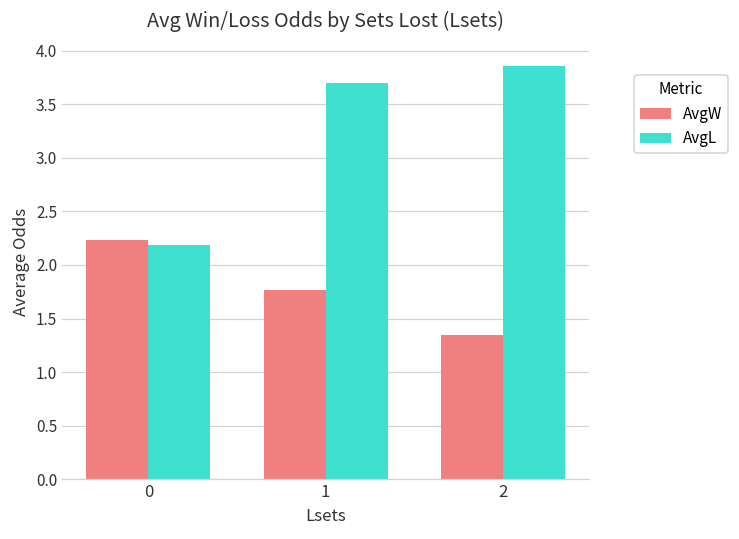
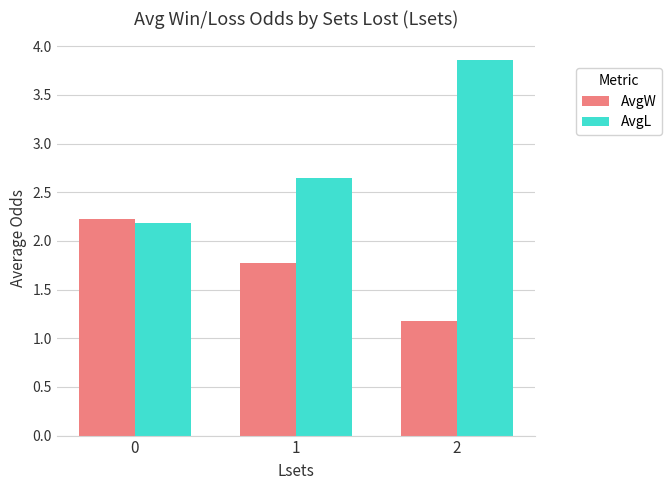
  {
    "AvgW": {
      "0": 2.2,
      "1": 1.8,
-     "2": 1.3
+     "2": 1.2
    },
    "AvgL": {
      "0": 2.2,
-     "1": 3.7,
+     "1": 2.6,
      "2": 3.9
    }
  }
